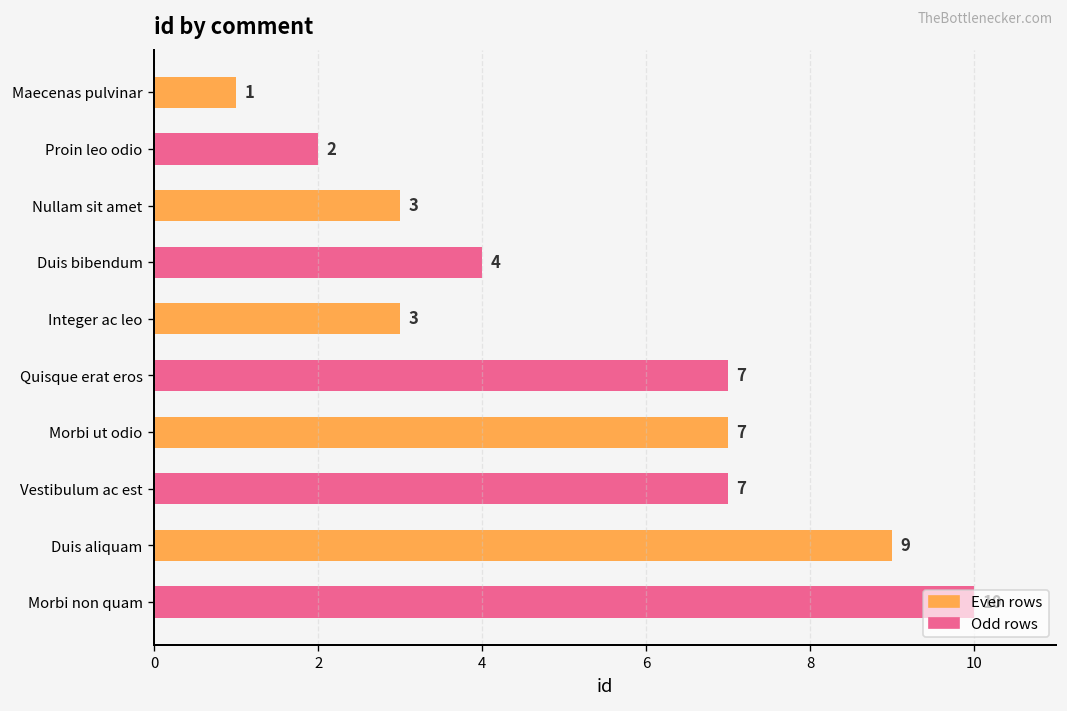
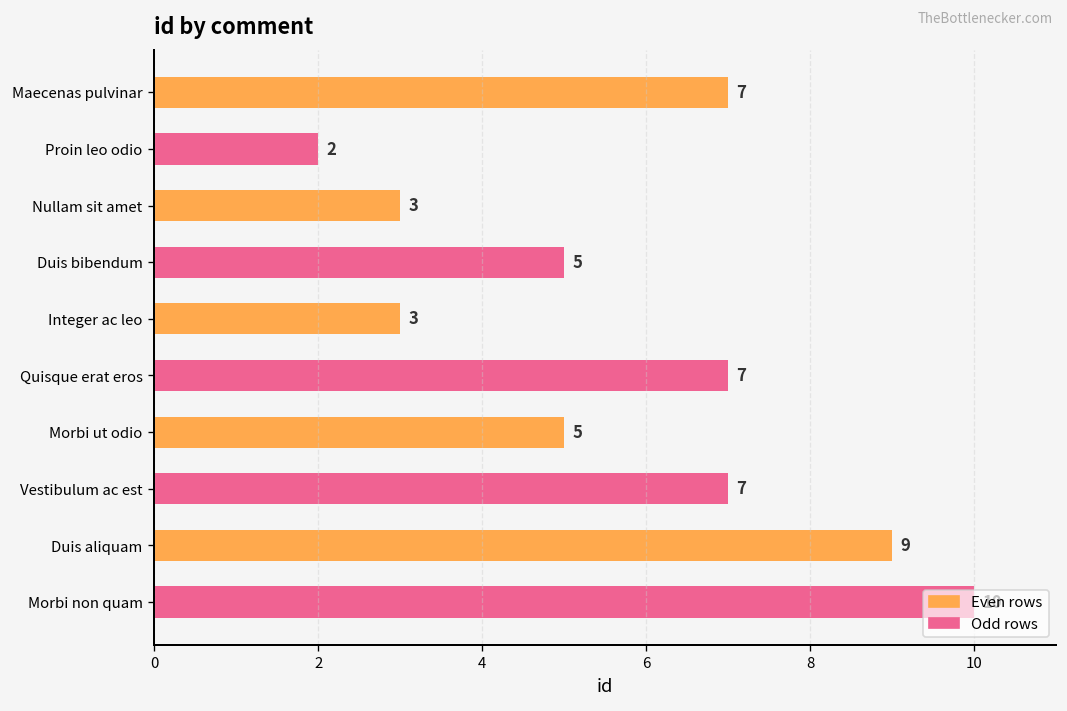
  {
-   "Maecenas pulvinar": 1,
+   "Maecenas pulvinar": 7,
    "Proin leo odio": 2,
    "Nullam sit amet": 3,
-   "Duis bibendum": 4,
+   "Duis bibendum": 5,
    "Integer ac leo": 3,
    "Quisque erat eros": 7,
-   "Morbi ut odio": 7,
+   "Morbi ut odio": 5,
    "Vestibulum ac est": 7,
    "Duis aliquam": 9
  }
